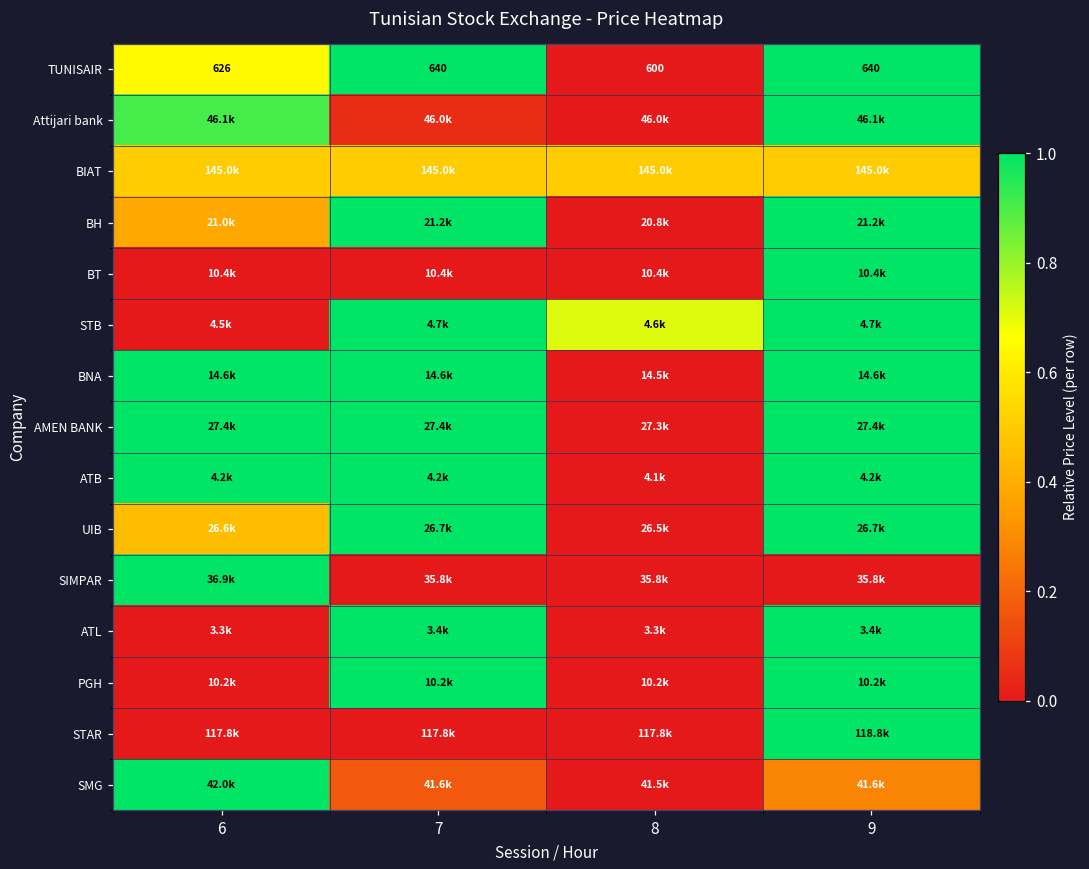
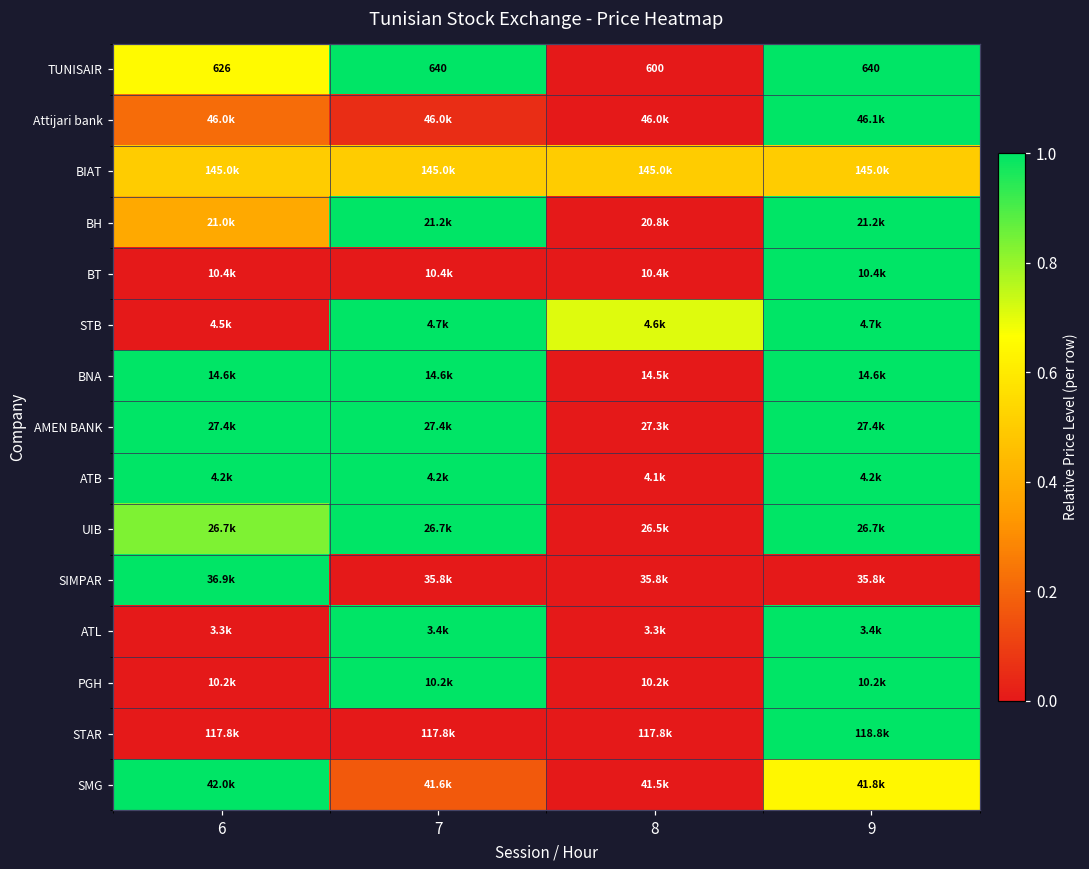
  {
    "TUNISAIR": {
      "6": "626",
      "7": "640",
      "8": "600",
      "9": "640"
    },
    "Attijari bank": {
-     "6": "46.1k",
+     "6": "46.0k",
      "7": "46.0k",
      "8": "46.0k",
      "9": "46.1k"
    },
    "BIAT": {
      "6": "145.0k",
      "7": "145.0k",
      "8": "145.0k",
      "9": "145.0k"
    },
    "BH": {
      "6": "21.0k",
      "7": "21.2k",
      "8": "20.8k",
      "9": "21.2k"
    },
    "BT": {
      "6": "10.4k",
      "7": "10.4k",
      "8": "10.4k",
      "9": "10.4k"
    },
    "STB": {
      "6": "4.5k",
      "7": "4.7k",
      "8": "4.6k",
      "9": "4.7k"
    },
    "BNA": {
      "6": "14.6k",
      "7": "14.6k",
      "8": "14.5k",
      "9": "14.6k"
    },
    "AMEN BANK": {
      "6": "27.4k",
      "7": "27.4k",
      "8": "27.3k",
      "9": "27.4k"
    },
    "ATB": {
      "6": "4.2k",
      "7": "4.2k",
      "8": "4.1k",
      "9": "4.2k"
    },
    "UIB": {
-     "6": "26.6k",
+     "6": "26.7k",
      "7": "26.7k",
      "8": "26.5k",
      "9": "26.7k"
    },
    "SIMPAR": {
      "6": "36.9k",
      "7": "35.8k",
      "8": "35.8k",
      "9": "35.8k"
    },
    "ATL": {
      "6": "3.3k",
      "7": "3.4k",
      "8": "3.3k",
      "9": "3.4k"
    },
    "PGH": {
      "6": "10.2k",
      "7": "10.2k",
      "8": "10.2k",
      "9": "10.2k"
    },
    "STAR": {
      "6": "117.8k",
      "7": "117.8k",
      "8": "117.8k",
      "9": "118.8k"
    },
    "SMG": {
      "6": "42.0k",
      "7": "41.6k",
      "8": "41.5k",
-     "9": "41.6k"
+     "9": "41.8k"
    }
  }
